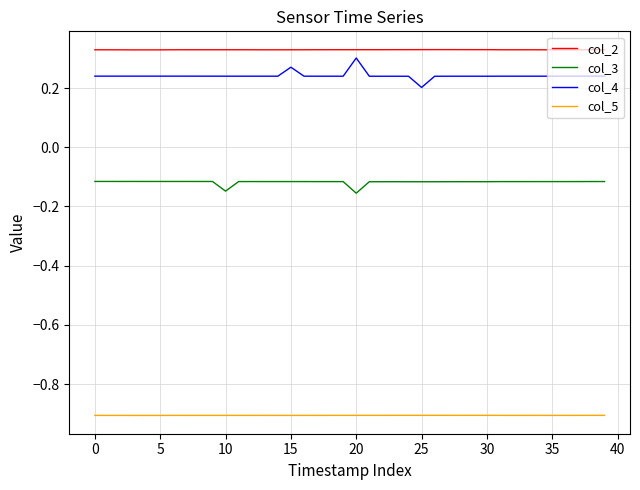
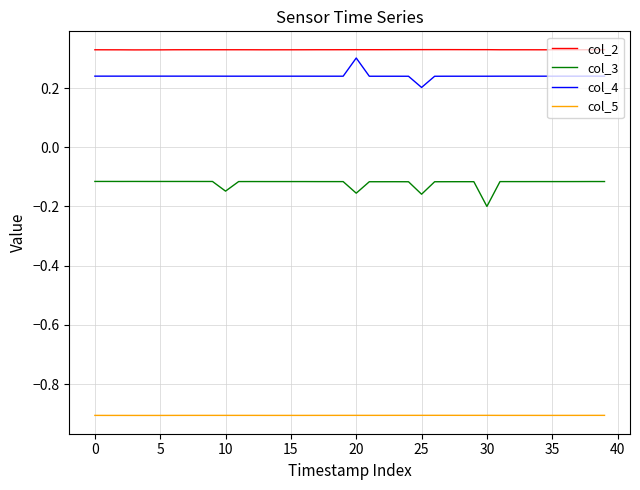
  {
    "col_2": {
      "0": 0.33,
      "5": 0.33,
      "10": 0.33,
      "15": 0.33,
      "20": 0.33,
      "25": 0.33,
      "30": 0.33
    },
    "col_3": {
      "0": -0.12,
      "5": -0.12,
      "10": -0.15,
      "15": -0.12,
      "20": -0.16,
-     "25": -0.12,
-     "30": -0.12,
+     "25": -0.16,
+     "30": -0.20,
      "35": -0.12
    },
    "col_4": {
      "0": 0.24,
      "5": 0.24,
      "10": 0.24,
-     "15": 0.27,
+     "15": 0.24,
      "20": 0.30,
      "25": 0.20,
      "30": 0.24
    },
    "col_5": {
      "0": -0.91,
      "5": -0.91,
      "10": -0.91,
      "15": -0.91,
      "20": -0.91,
      "25": -0.91,
      "30": -0.91,
      "35": -0.91
    }
  }
